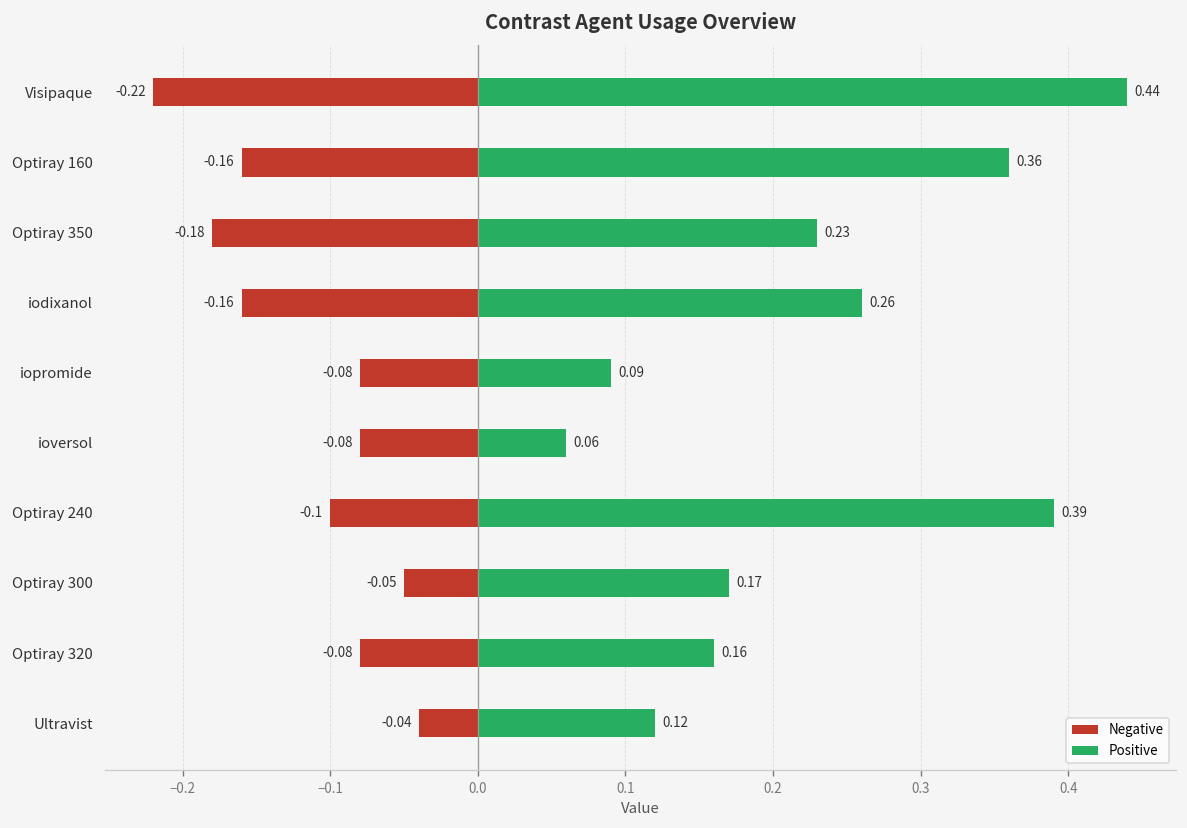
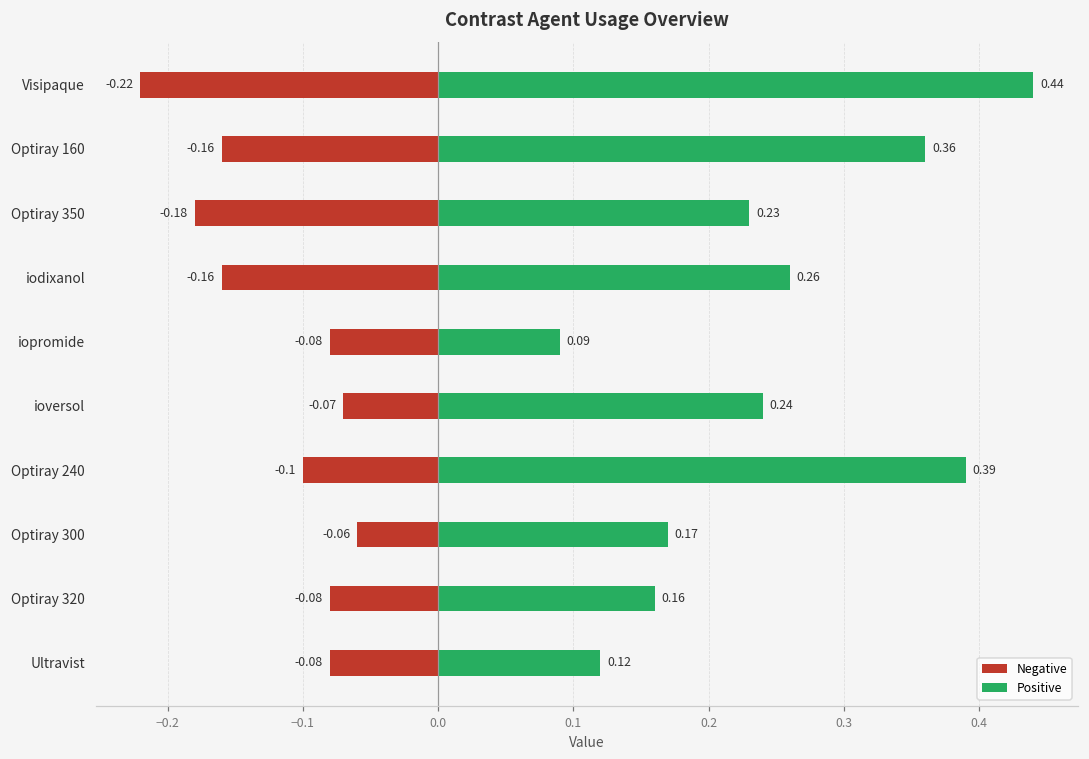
  {
    "Negative": {
      "Visipaque": -0.22,
      "Optiray 160": -0.16,
      "Optiray 350": -0.18,
      "iodixanol": -0.16,
      "iopromide": -0.08,
-     "ioversol": -0.08,
+     "ioversol": -0.07,
      "Optiray 240": -0.1,
-     "Optiray 300": -0.05,
+     "Optiray 300": -0.06,
      "Optiray 320": -0.08,
-     "Ultravist": -0.04
+     "Ultravist": -0.08
    },
    "Positive": {
      "Visipaque": 0.44,
      "Optiray 160": 0.36,
      "Optiray 350": 0.23,
      "iodixanol": 0.26,
      "iopromide": 0.09,
-     "ioversol": 0.06,
+     "ioversol": 0.24,
      "Optiray 240": 0.39,
      "Optiray 300": 0.17,
      "Optiray 320": 0.16,
      "Ultravist": 0.12
    }
  }
